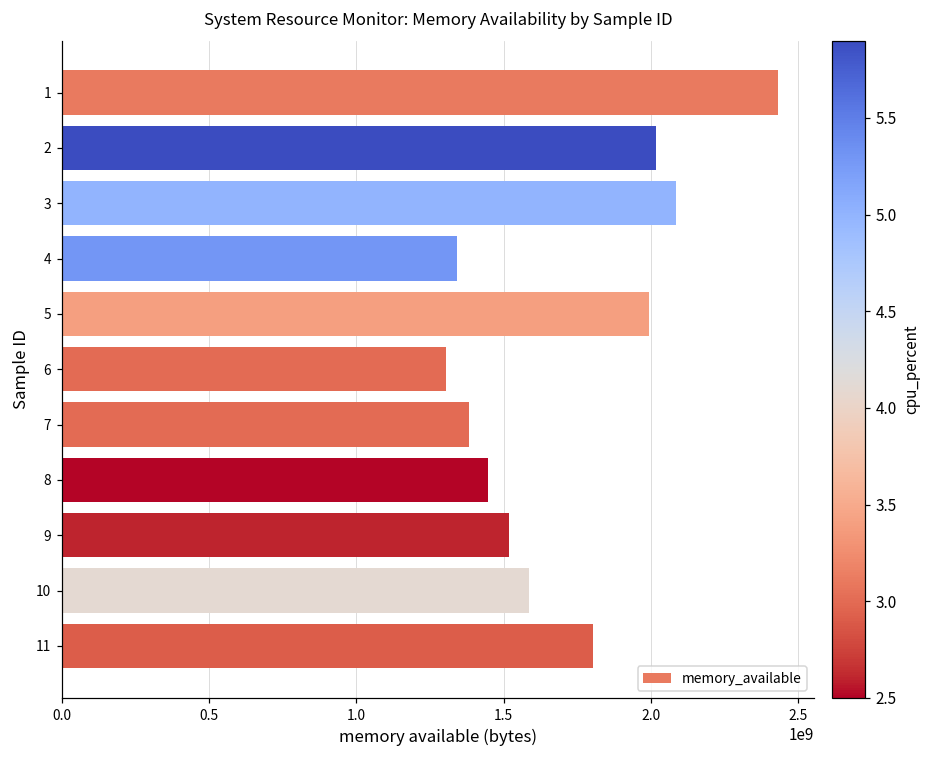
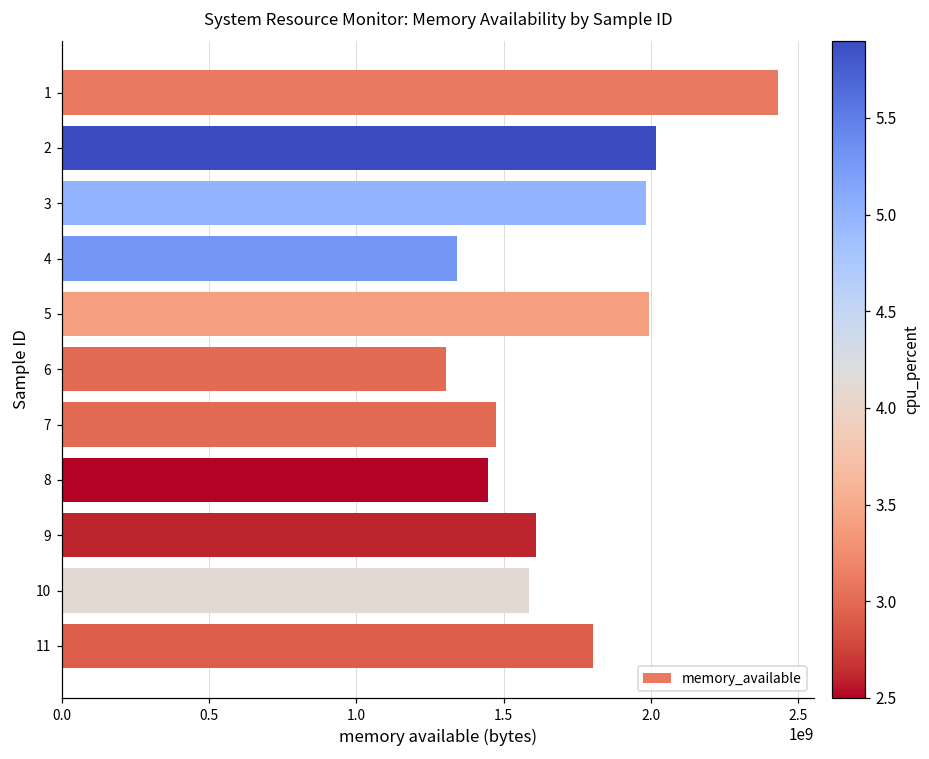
  {
    "1": 2430000000,
    "2": 2020000000,
-   "3": 2090000000,
+   "3": 1980000000,
    "4": 1340000000,
    "5": 2000000000,
    "6": 1300000000,
-   "7": 1380000000,
+   "7": 1470000000,
    "8": 1450000000,
-   "9": 1520000000,
+   "9": 1610000000,
    "10": 1590000000,
    "11": 1800000000
  }
